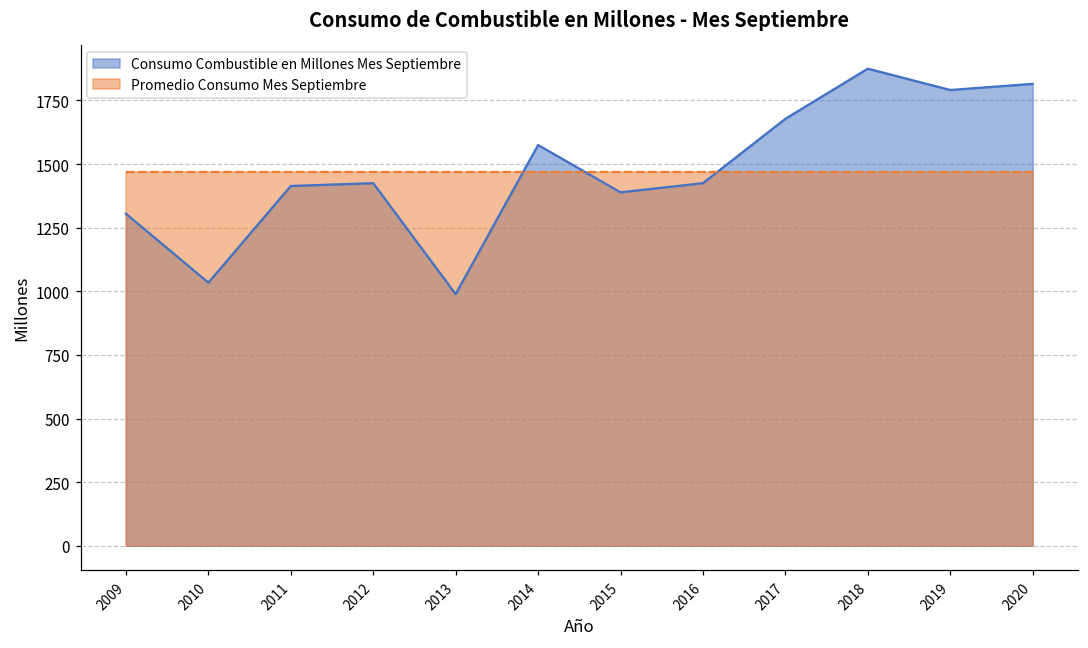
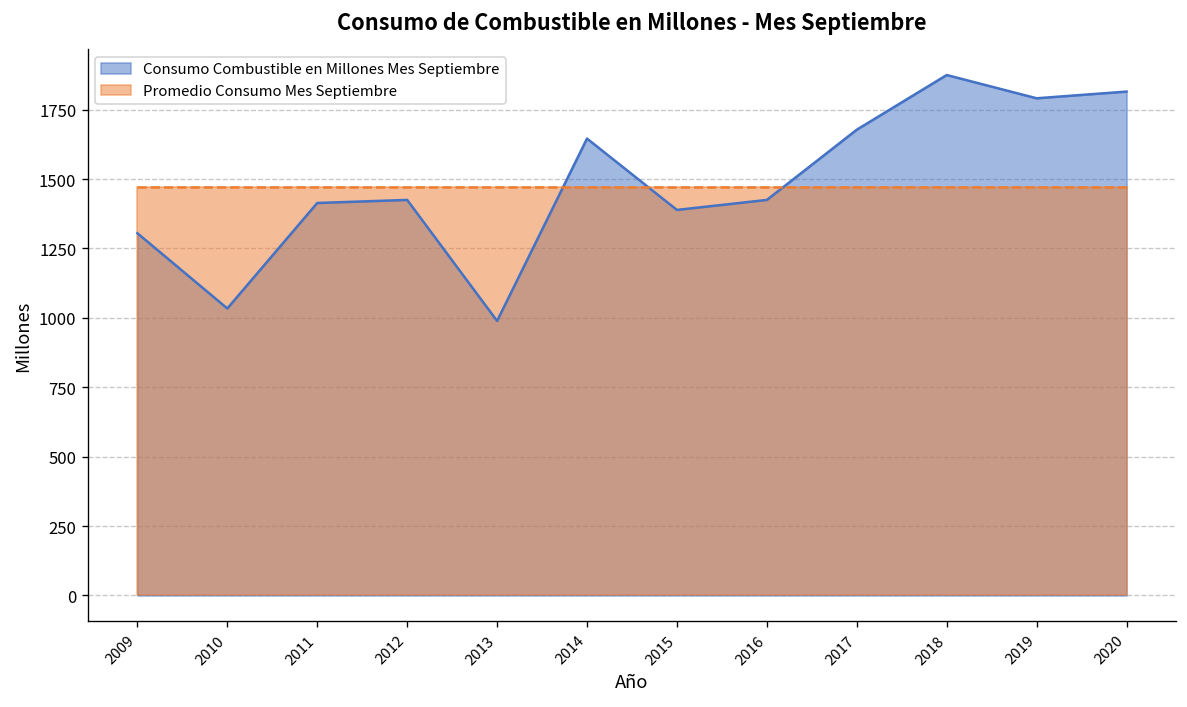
  {
    "Consumo Combustible en Millones Mes Septiembre": {
      "2009": 1310,
      "2010": 1030,
      "2011": 1410,
      "2012": 1430,
      "2013": 990,
-     "2014": 1580,
+     "2014": 1650,
      "2015": 1390,
      "2016": 1430,
      "2017": 1680,
      "2018": 1880,
      "2019": 1790,
      "2020": 1820
    },
    "Promedio Consumo Mes Septiembre": {
      "2009": 1470,
      "2010": 1470,
      "2011": 1470,
      "2012": 1470,
      "2013": 1470,
      "2014": 1470,
      "2015": 1470,
      "2016": 1470,
      "2017": 1470,
      "2018": 1470,
      "2019": 1470,
      "2020": 1470
    }
  }
